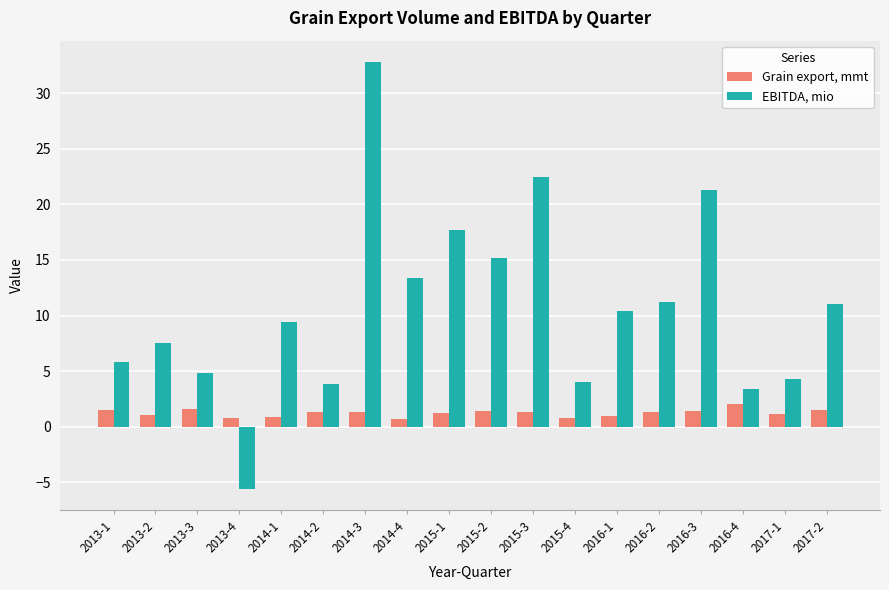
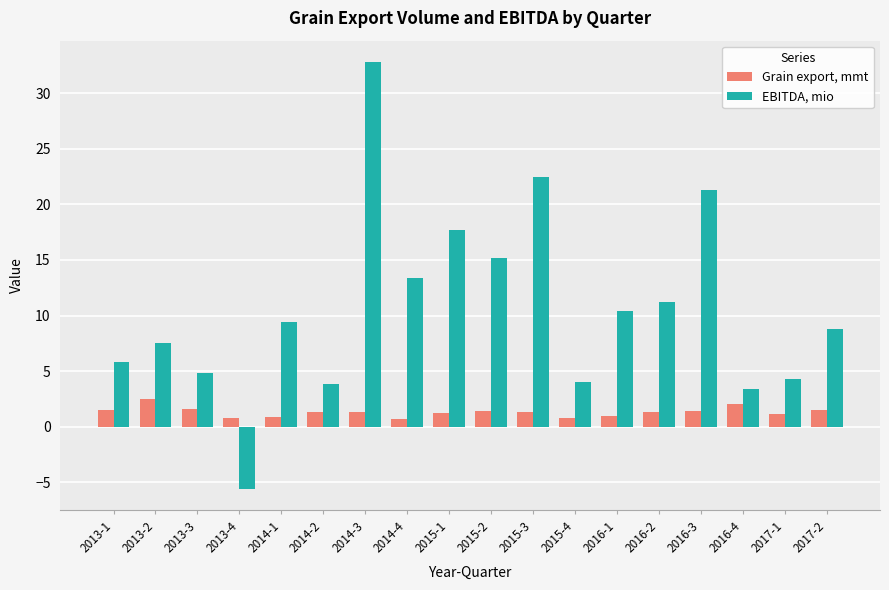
  {
    "Grain export, mmt": {
      "2013-1": 1.5,
-     "2013-2": 1.1,
+     "2013-2": 2.4,
      "2013-3": 1.6,
      "2013-4": 0.8,
      "2014-1": 0.9,
      "2014-2": 1.3,
      "2014-3": 1.3,
      "2014-4": 0.7,
      "2015-1": 1.2,
      "2015-2": 1.4,
      "2015-3": 1.3,
      "2015-4": 0.8,
      "2016-1": 0.9,
      "2016-2": 1.3,
      "2016-3": 1.4,
      "2016-4": 2.1,
      "2017-1": 1.2,
      "2017-2": 1.5
    },
    "EBITDA, mio": {
      "2013-1": 5.8,
      "2013-2": 7.5,
      "2013-3": 4.8,
      "2013-4": -5.6,
      "2014-1": 9.4,
      "2014-2": 3.8,
      "2014-3": 32.8,
      "2014-4": 13.4,
      "2015-1": 17.7,
      "2015-2": 15.2,
      "2015-3": 22.5,
      "2015-4": 4.0,
      "2016-1": 10.4,
      "2016-2": 11.2,
      "2016-3": 21.3,
      "2016-4": 3.4,
      "2017-1": 4.3,
-     "2017-2": 11.0
+     "2017-2": 8.8
    }
  }
